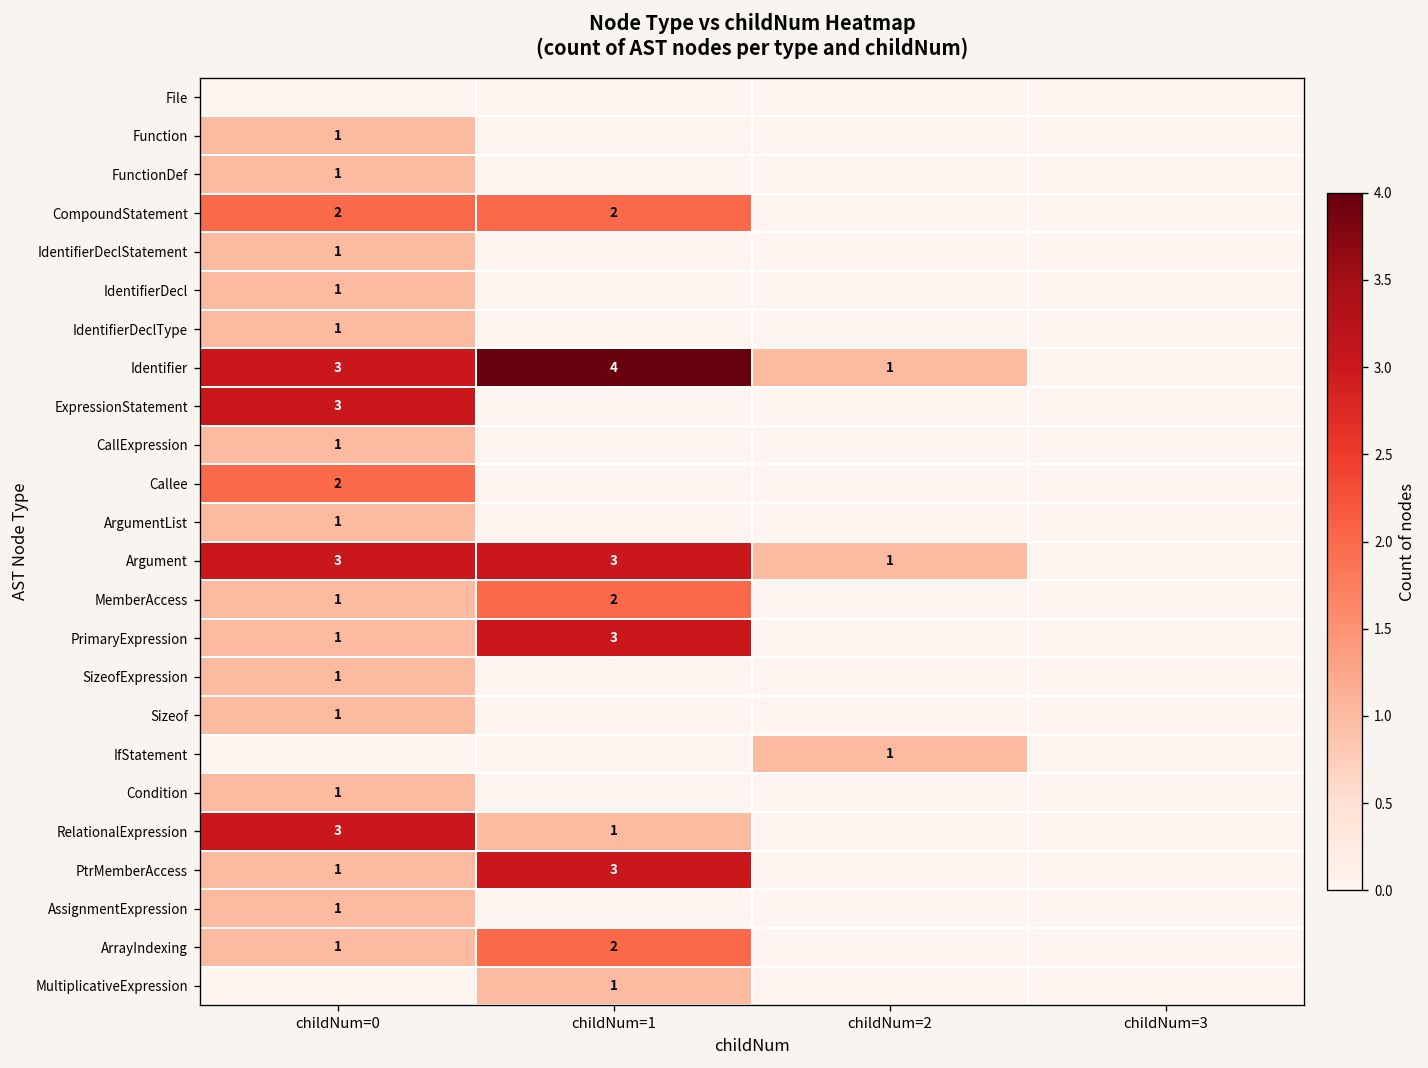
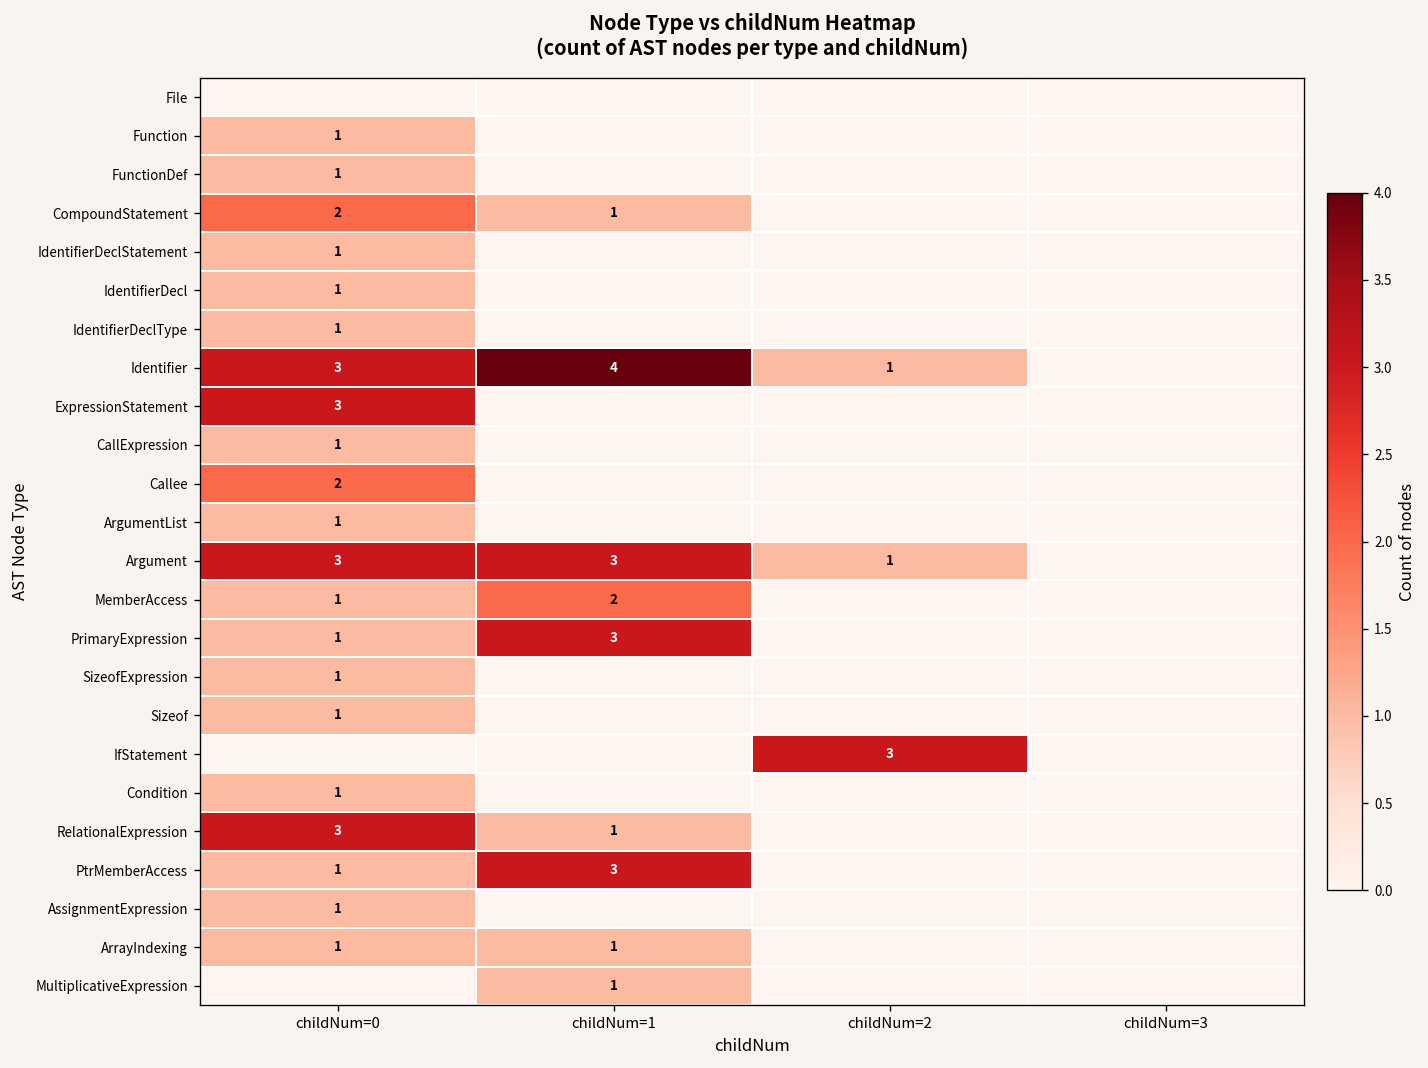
  {
    "Function": {
      "childNum=0": 1
    },
    "FunctionDef": {
      "childNum=0": 1
    },
    "CompoundStatement": {
      "childNum=0": 2,
-     "childNum=1": 2
+     "childNum=1": 1
    },
    "IdentifierDeclStatement": {
      "childNum=0": 1
    },
    "IdentifierDecl": {
      "childNum=0": 1
    },
    "IdentifierDeclType": {
      "childNum=0": 1
    },
    "Identifier": {
      "childNum=0": 3,
      "childNum=1": 4,
      "childNum=2": 1
    },
    "ExpressionStatement": {
      "childNum=0": 3
    },
    "CallExpression": {
      "childNum=0": 1
    },
    "Callee": {
      "childNum=0": 2
    },
    "ArgumentList": {
      "childNum=0": 1
    },
    "Argument": {
      "childNum=0": 3,
      "childNum=1": 3,
      "childNum=2": 1
    },
    "MemberAccess": {
      "childNum=0": 1,
      "childNum=1": 2
    },
    "PrimaryExpression": {
      "childNum=0": 1,
      "childNum=1": 3
    },
    "SizeofExpression": {
      "childNum=0": 1
    },
    "Sizeof": {
      "childNum=0": 1
    },
    "IfStatement": {
-     "childNum=2": 1
+     "childNum=2": 3
    },
    "Condition": {
      "childNum=0": 1
    },
    "RelationalExpression": {
      "childNum=0": 3,
      "childNum=1": 1
    },
    "PtrMemberAccess": {
      "childNum=0": 1,
      "childNum=1": 3
    },
    "AssignmentExpression": {
      "childNum=0": 1
    },
    "ArrayIndexing": {
      "childNum=0": 1,
-     "childNum=1": 2
+     "childNum=1": 1
    },
    "MultiplicativeExpression": {
      "childNum=1": 1
    }
  }
